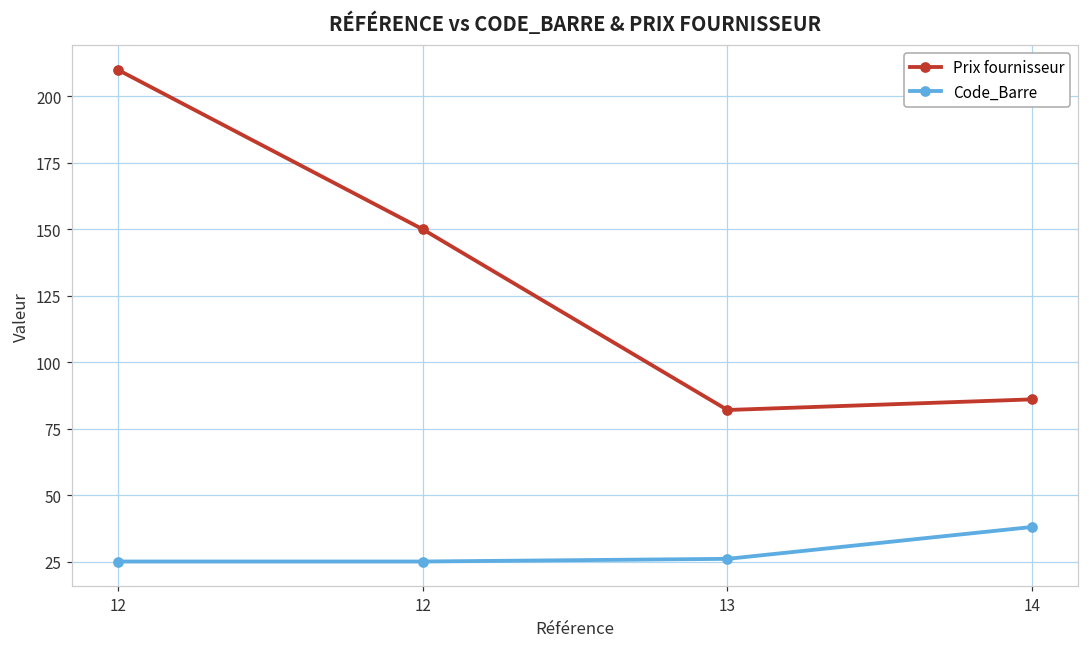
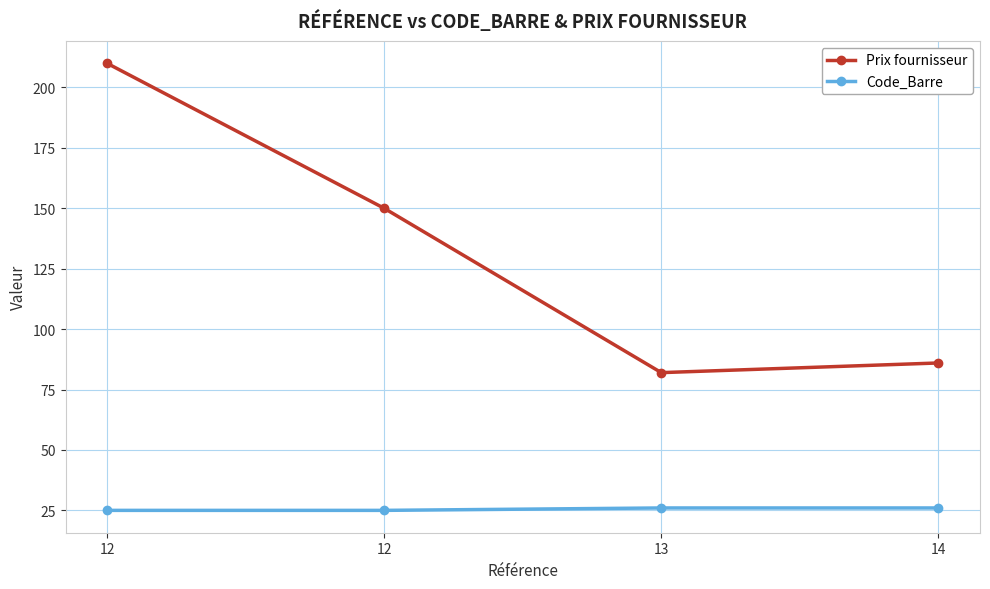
  {
    "Prix fournisseur": {
      "13": 82,
      "14": 86
    },
    "Code_Barre": {
      "13": 26,
-     "14": 38
+     "14": 26
    }
  }
